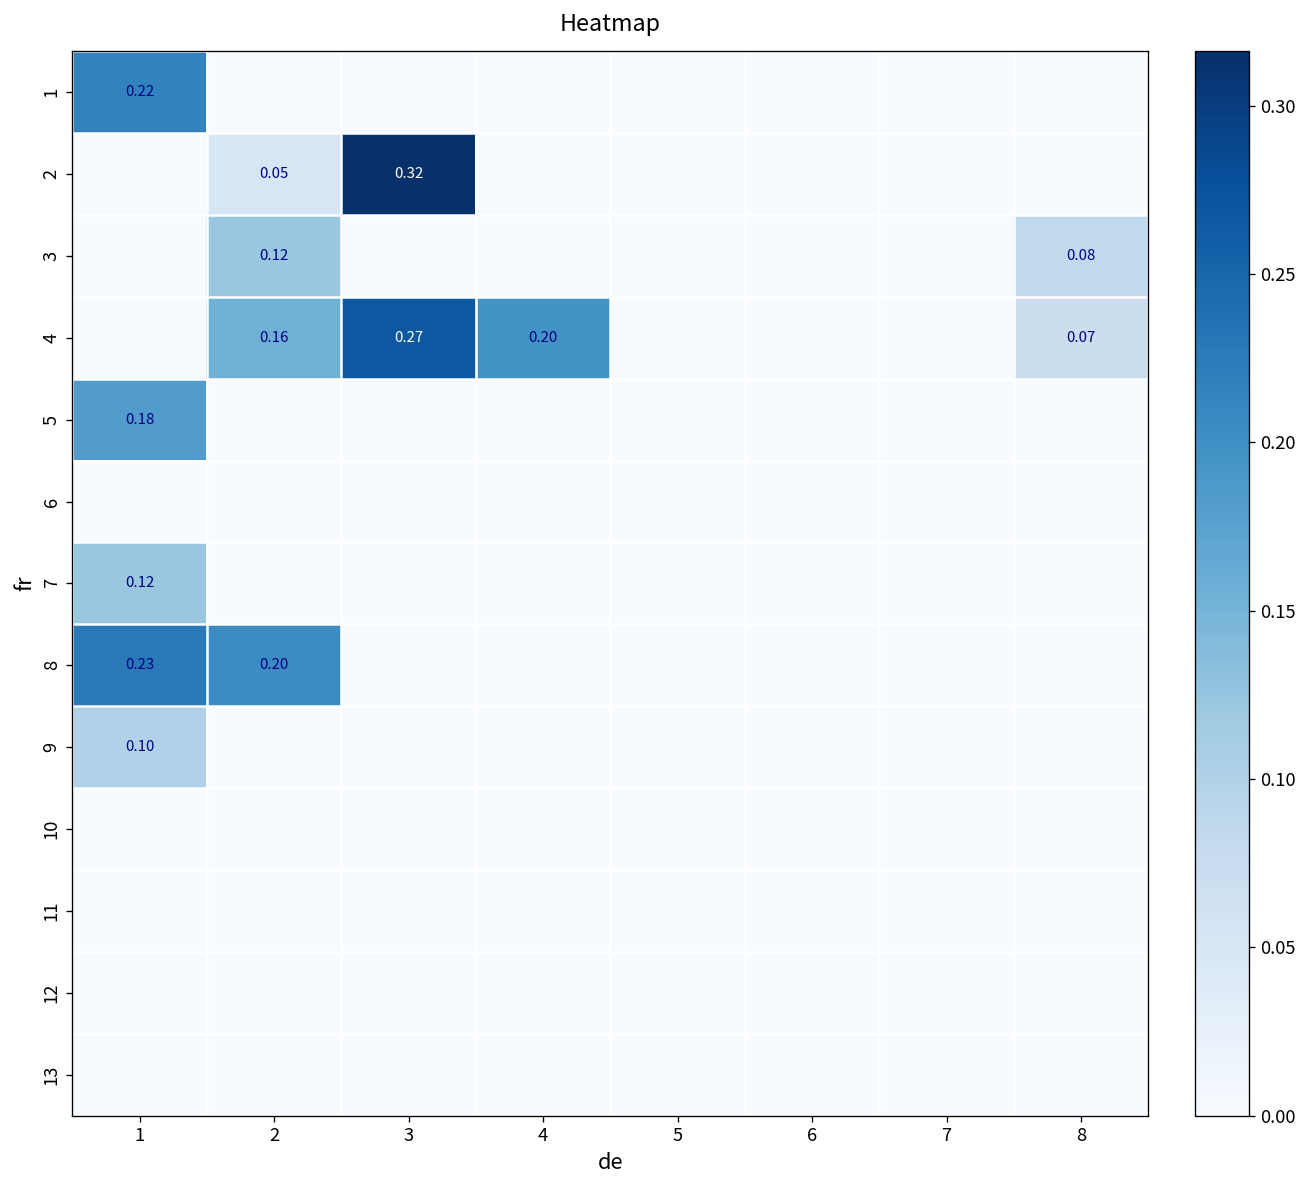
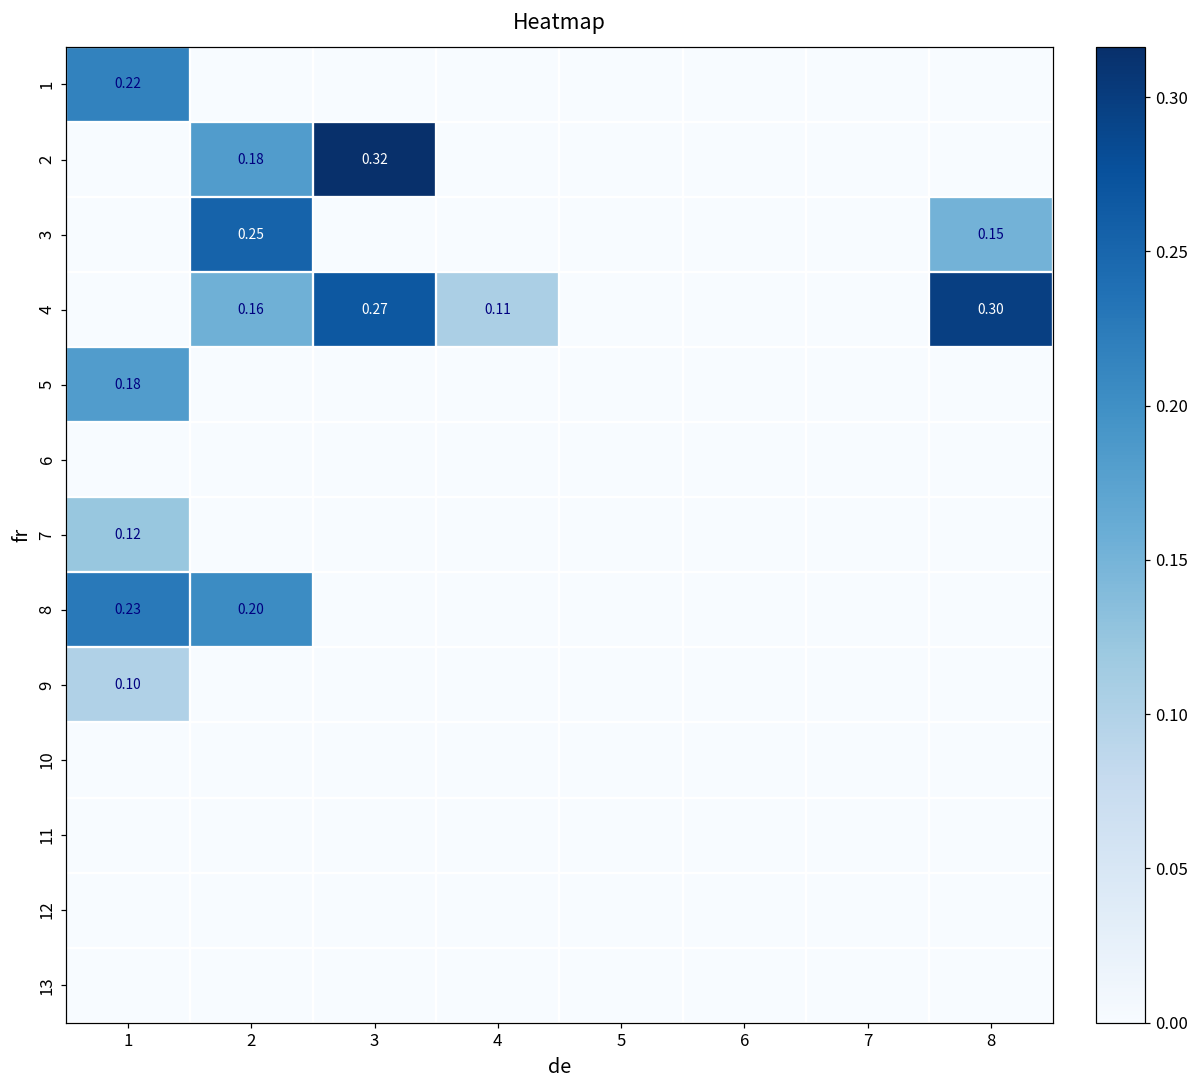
  {
    "1": {
      "1": 0.22
    },
    "2": {
-     "2": 0.05,
+     "2": 0.18,
      "3": 0.32
    },
    "3": {
-     "2": 0.12,
-     "8": 0.08
+     "2": 0.25,
+     "8": 0.15
    },
    "4": {
      "2": 0.16,
      "3": 0.27,
-     "4": 0.20,
-     "8": 0.07
+     "4": 0.11,
+     "8": 0.30
    },
    "5": {
      "1": 0.18
    },
    "7": {
      "1": 0.12
    },
    "8": {
      "1": 0.23,
      "2": 0.20
    },
    "9": {
      "1": 0.10
    }
  }
